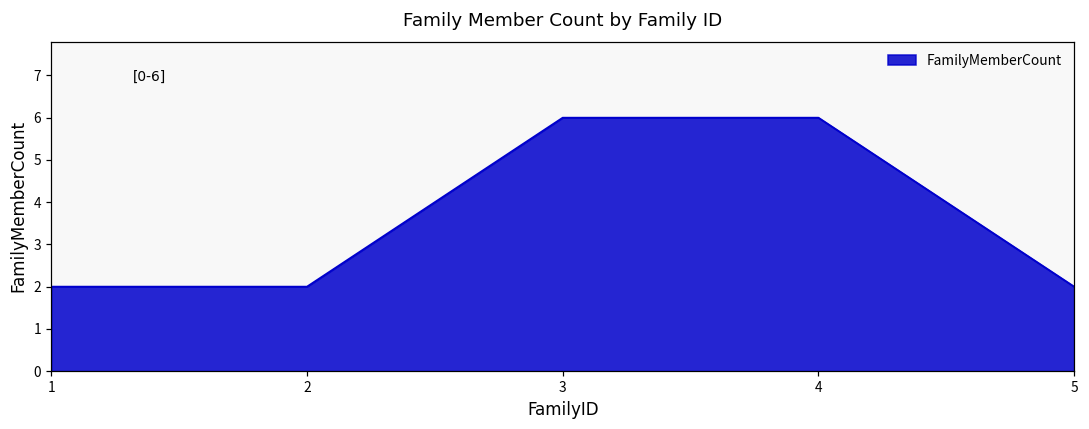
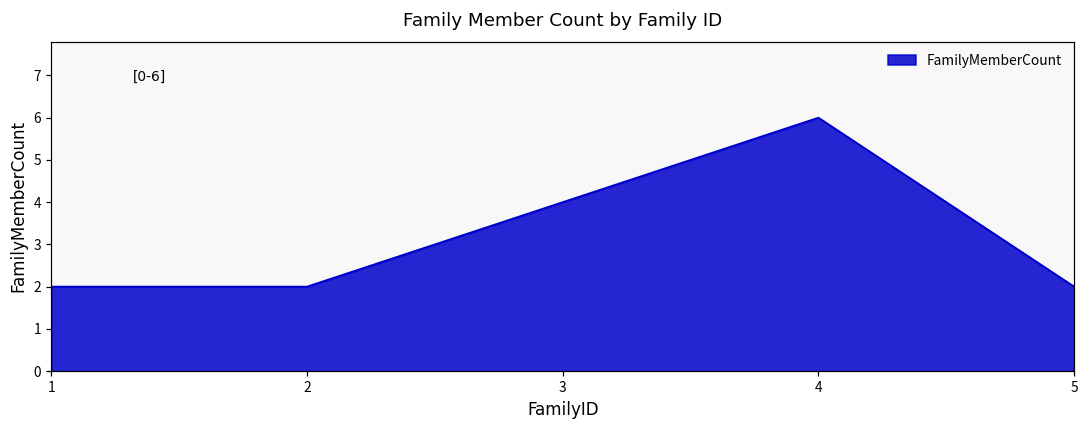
  {
    "1": 2,
    "2": 2,
-   "3": 6,
+   "3": 4,
    "4": 6,
    "5": 2
  }
